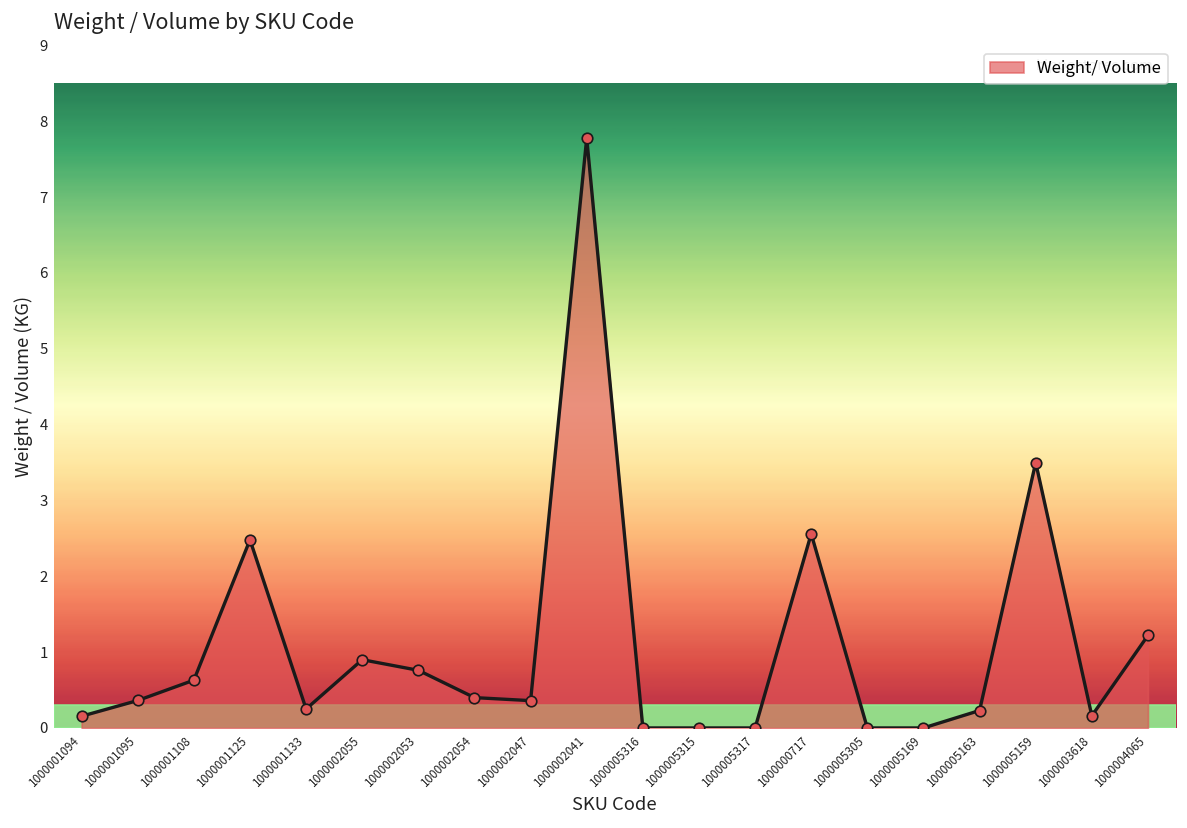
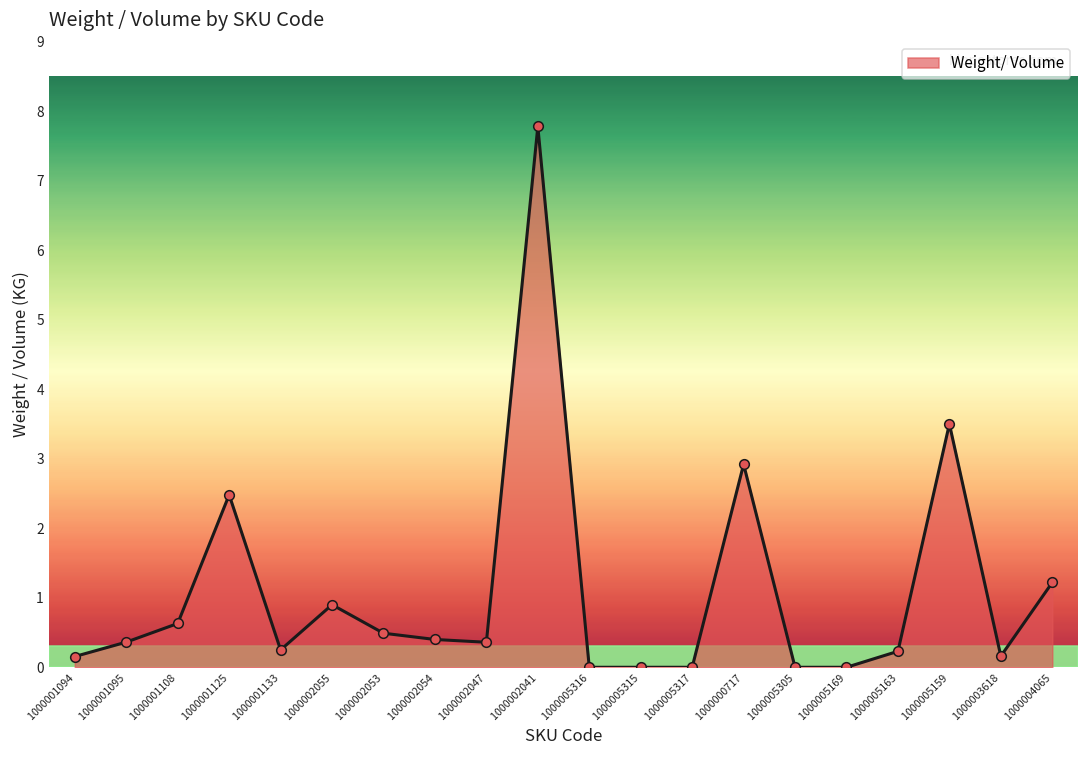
  {
    "1000001095": 0.4,
    "1000001108": 0.6,
    "1000001125": 2.5,
    "1000002055": 0.9,
-   "1000002053": 0.8,
+   "1000002053": 0.5,
    "1000002054": 0.4,
    "1000002047": 0.4,
    "1000002041": 7.8,
-   "1000000717": 2.6,
+   "1000000717": 2.9,
    "1000005159": 3.5,
    "1000004065": 1.2
  }
